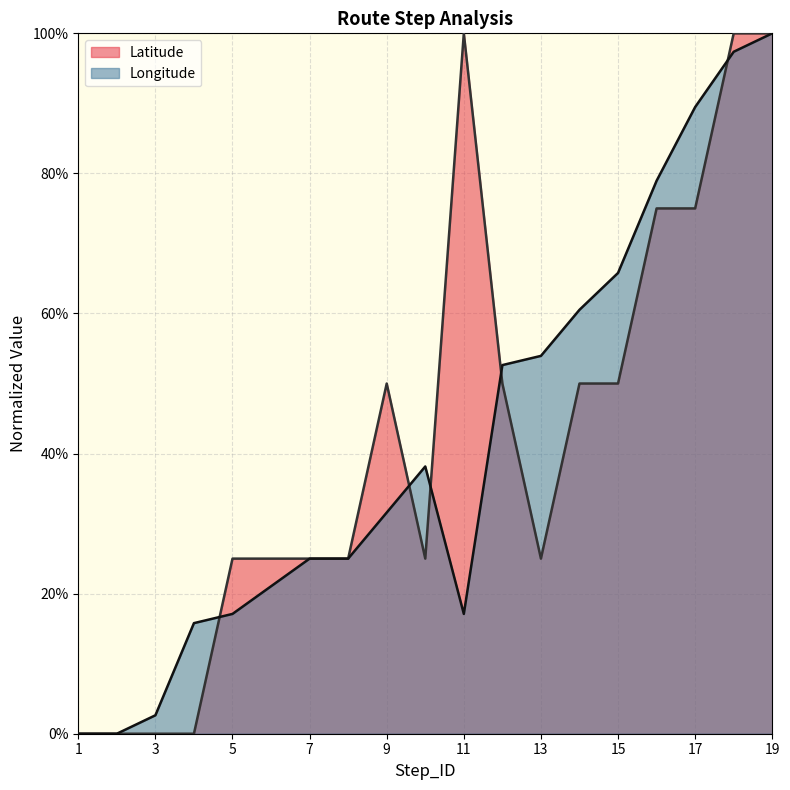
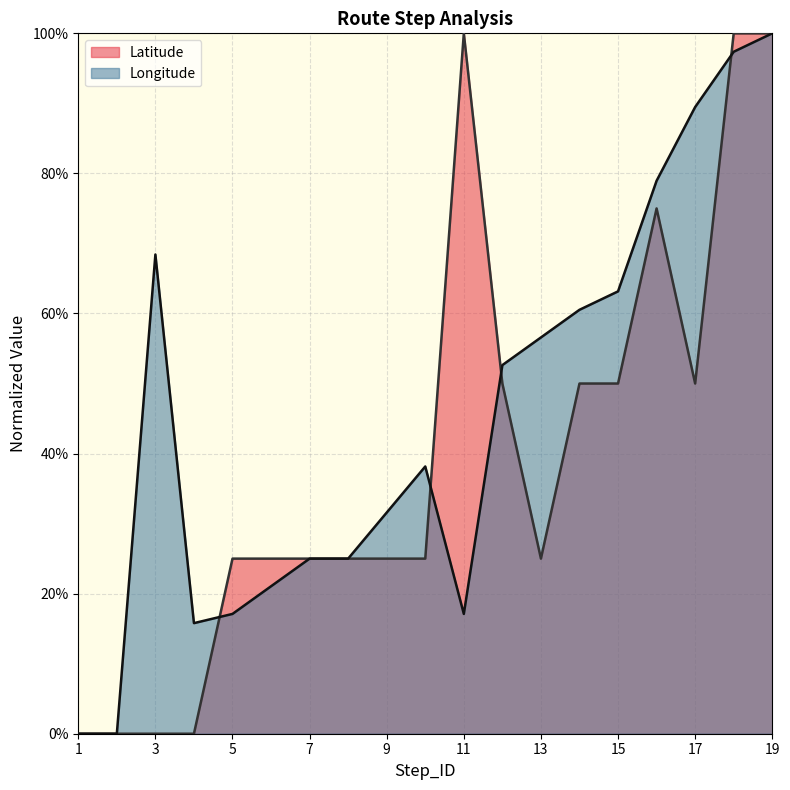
  {
    "Latitude": {
      "3": "0%",
      "5": "25%",
-     "9": "50%",
+     "9": "25%",
      "11": "100%",
      "13": "25%",
      "15": "50%",
-     "17": "75%"
+     "17": "50%"
    },
    "Longitude": {
-     "3": "3%",
+     "3": "68%",
      "5": "17%",
      "9": "32%",
      "11": "17%",
-     "13": "54%",
-     "15": "66%",
+     "13": "57%",
+     "15": "63%",
      "17": "89%"
    }
  }
